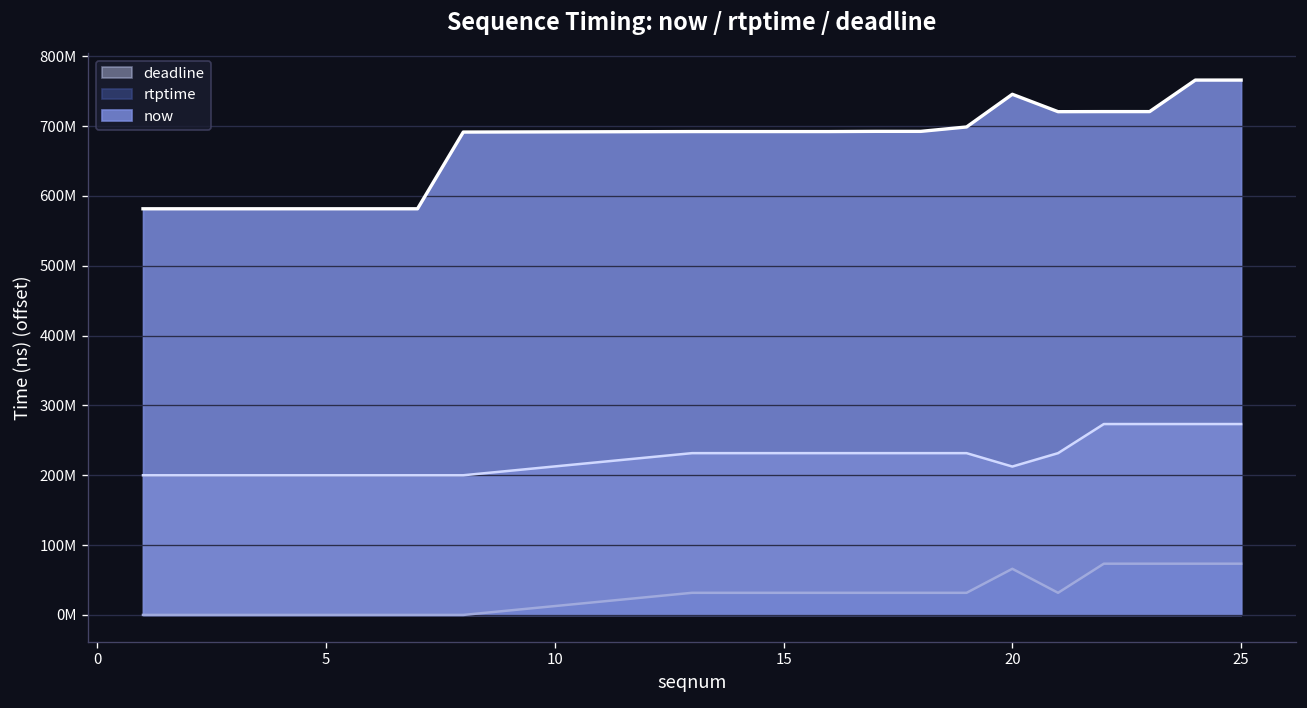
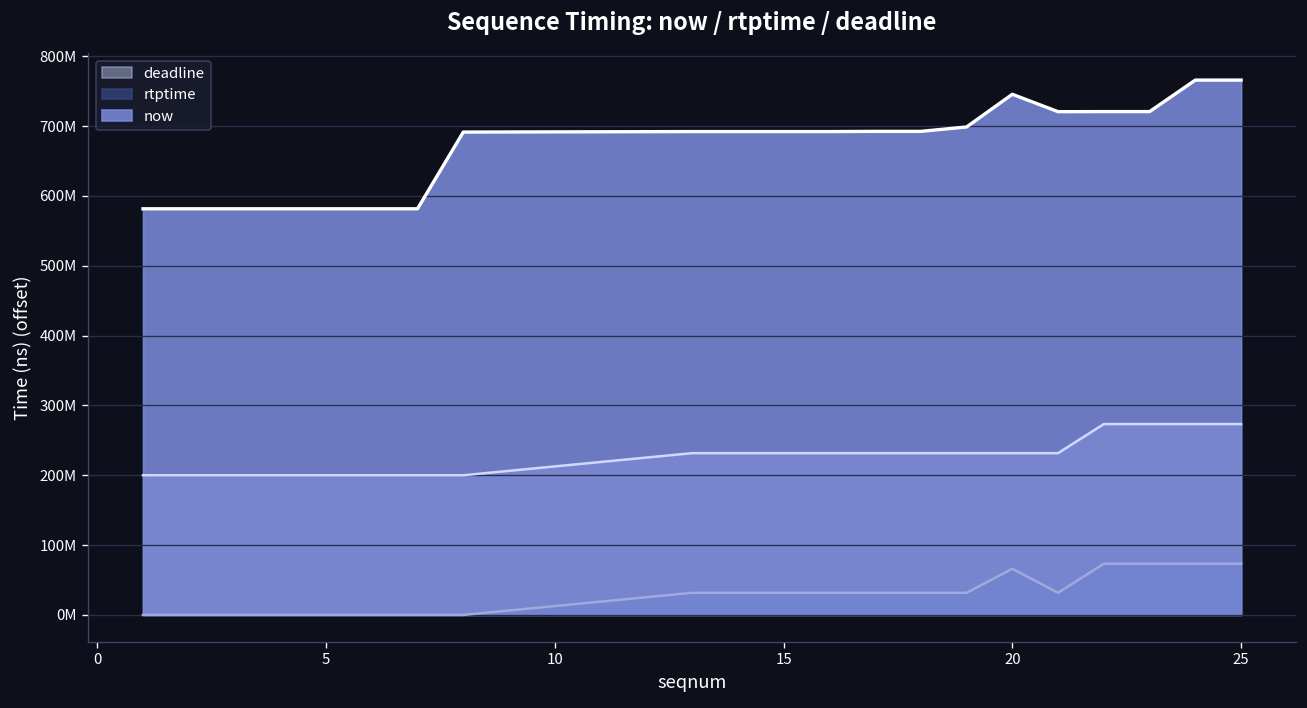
  {
    "deadline": {
      "5": 200000000,
-     "20": 210000000,
+     "20": 230000000,
      "25": 270000000
    },
    "rtptime": {
      "5": 0,
      "20": 70000000,
      "25": 70000000
    },
    "now": {
      "5": 580000000,
      "20": 750000000,
      "25": 770000000
    }
  }
